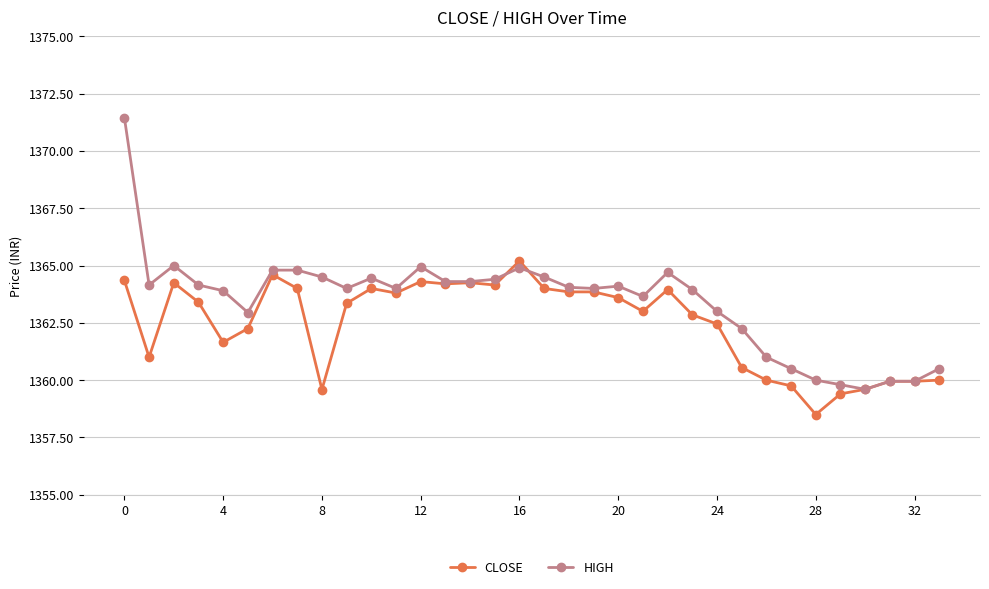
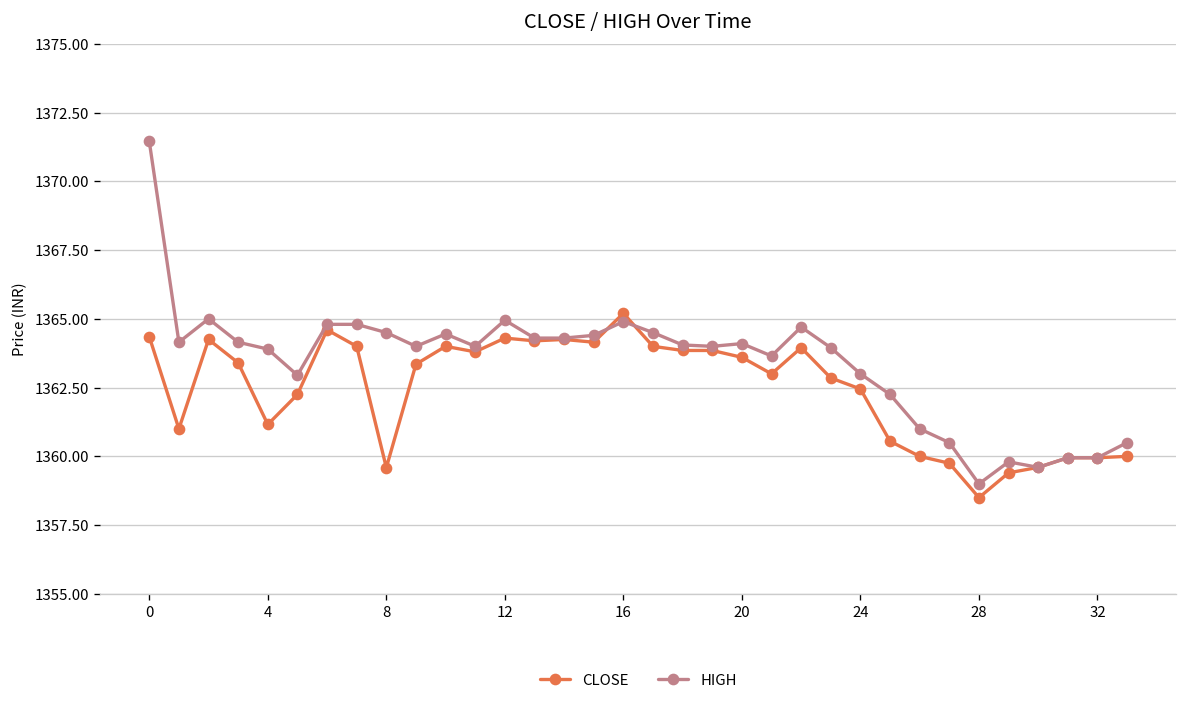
  {
    "CLOSE": {
      "0": 1364.4,
-     "4": 1361.7,
+     "4": 1361.2,
      "8": 1359.6,
      "12": 1364.3,
      "16": 1365.2,
      "20": 1363.6,
      "24": 1362.5,
      "28": 1358.5
    },
    "HIGH": {
      "0": 1371.5,
      "4": 1364,
      "8": 1364.5,
      "12": 1365,
      "16": 1365,
      "20": 1364,
      "24": 1363,
-     "28": 1360
+     "28": 1359
    }
  }
